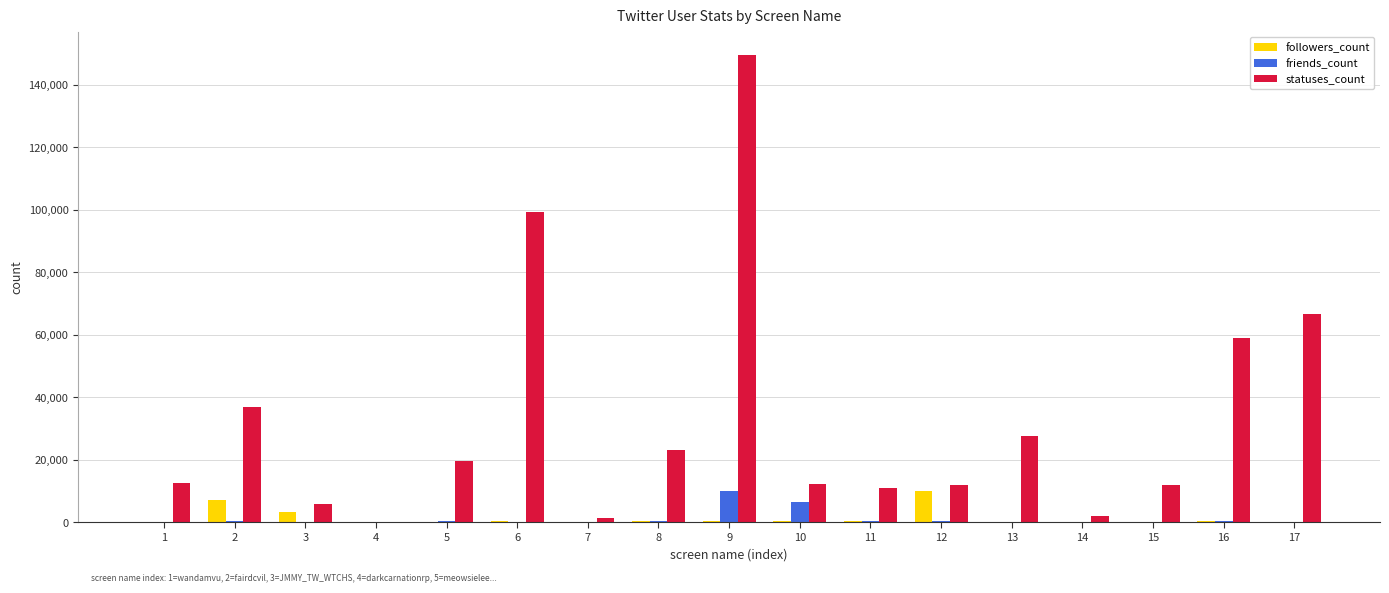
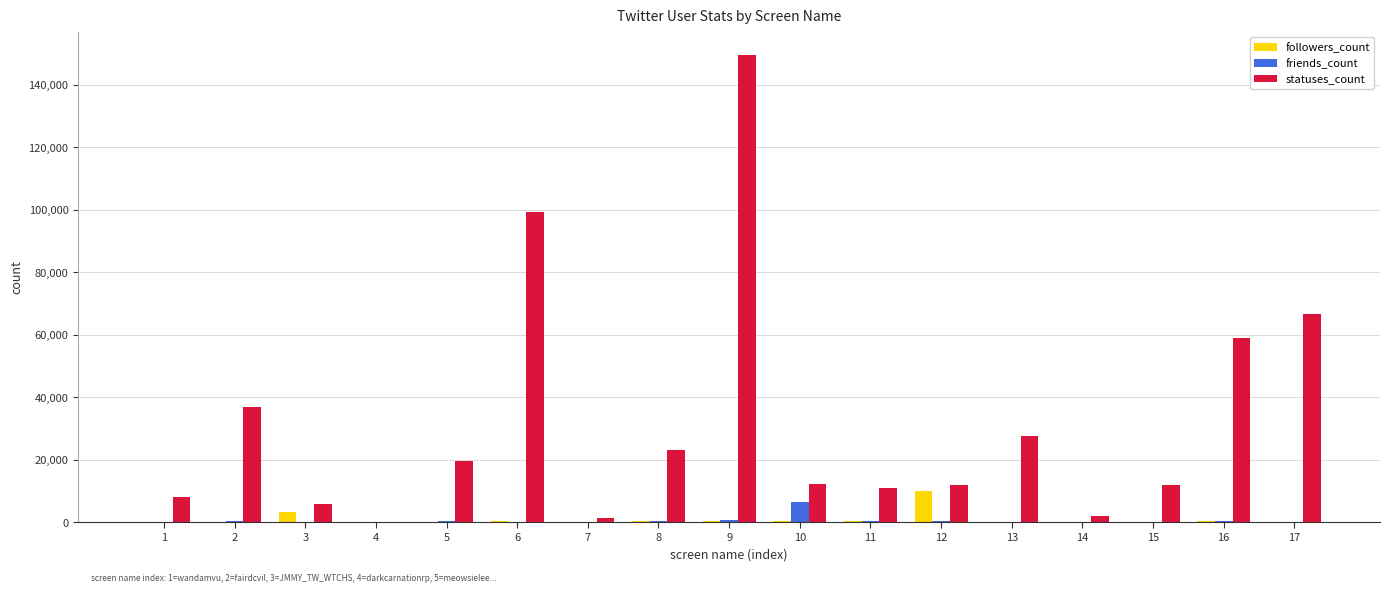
  {
    "followers_count": {
-     "2": "7,000",
+     "2": "0",
      "3": "3,000",
      "12": "10,000"
    },
    "friends_count": {
-     "9": "10,000",
+     "9": "1,000",
      "10": "6,000"
    },
    "statuses_count": {
-     "1": "13,000",
+     "1": "8,000",
      "2": "37,000",
      "3": "6,000",
      "5": "20,000",
      "6": "99,000",
      "7": "1,000",
      "8": "23,000",
      "9": "149,000",
      "10": "12,000",
      "11": "11,000",
      "12": "12,000",
      "13": "28,000",
      "14": "2,000",
      "15": "12,000",
      "16": "59,000",
      "17": "67,000"
    }
  }
